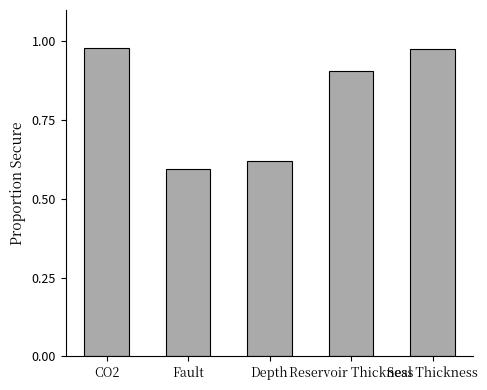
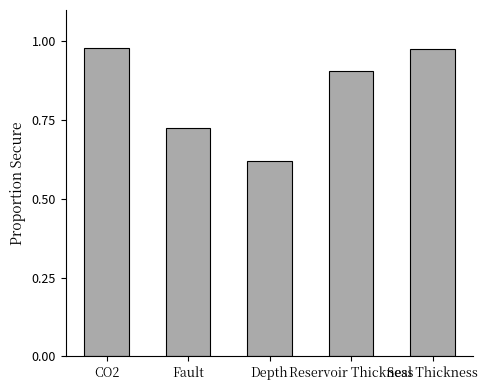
  {
    "CO2": 0.98,
-   "Fault": 0.60,
+   "Fault": 0.73,
    "Depth": 0.62
  }
